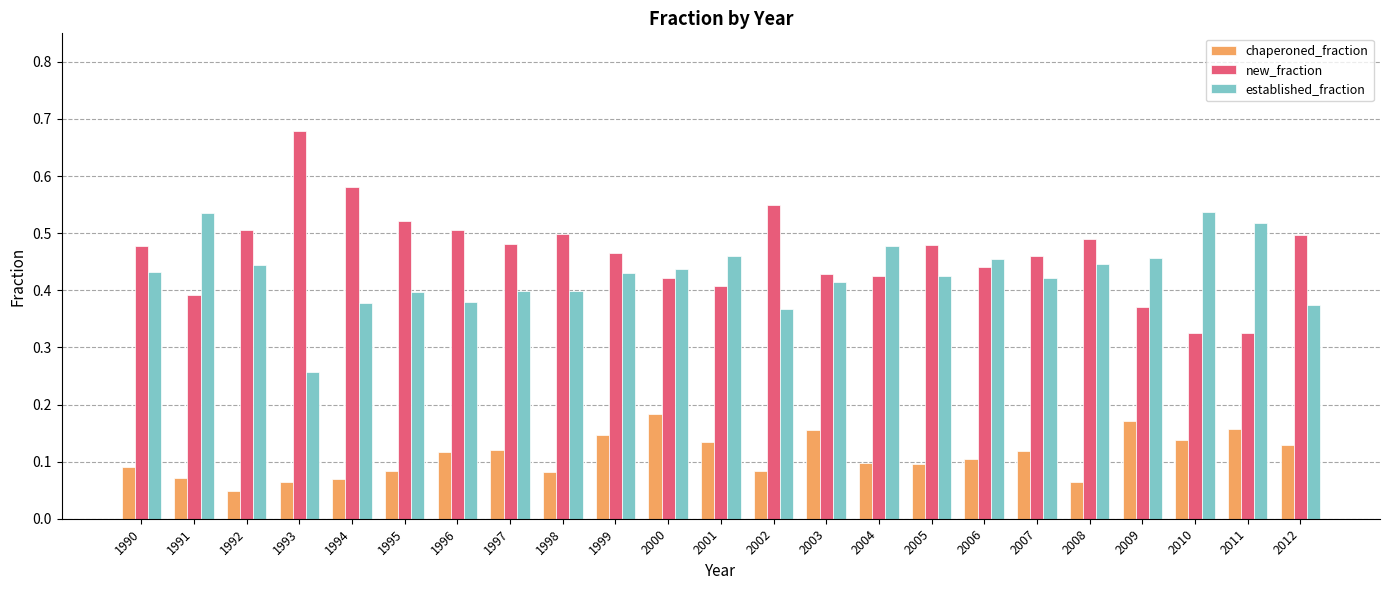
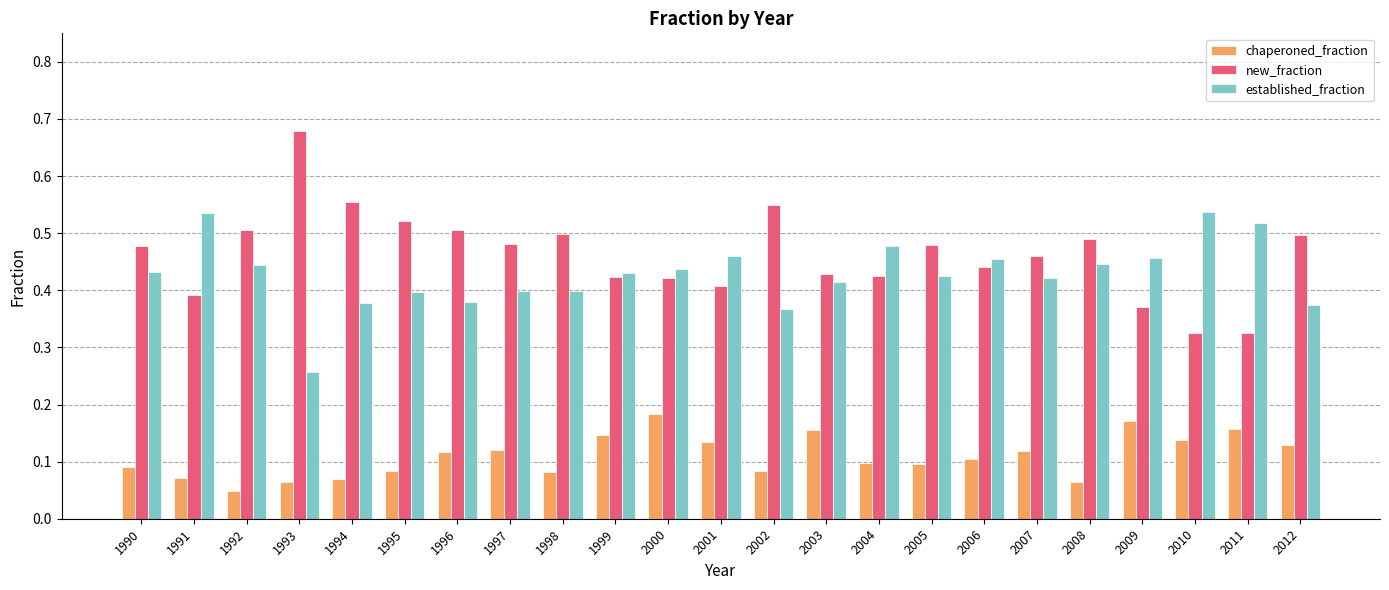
  {
    "chaperoned_fraction": {
      "1990": 0.09,
      "1991": 0.07,
      "1992": 0.05,
      "1993": 0.06,
      "1994": 0.07,
      "1995": 0.08,
      "1996": 0.12,
      "1997": 0.12,
      "1998": 0.08,
      "1999": 0.15,
      "2000": 0.18,
      "2001": 0.13,
      "2002": 0.08,
      "2003": 0.16,
      "2004": 0.10,
      "2005": 0.10,
      "2006": 0.10,
      "2007": 0.12,
      "2008": 0.07,
      "2009": 0.17,
      "2010": 0.14,
      "2011": 0.16,
      "2012": 0.13
    },
    "new_fraction": {
      "1990": 0.48,
      "1991": 0.39,
      "1992": 0.51,
      "1993": 0.68,
-     "1994": 0.58,
+     "1994": 0.55,
      "1995": 0.52,
      "1996": 0.51,
      "1997": 0.48,
      "1998": 0.50,
-     "1999": 0.47,
+     "1999": 0.42,
      "2000": 0.42,
      "2001": 0.41,
      "2002": 0.55,
      "2003": 0.43,
      "2004": 0.43,
      "2005": 0.48,
      "2006": 0.44,
      "2007": 0.46,
      "2008": 0.49,
      "2009": 0.37,
      "2010": 0.33,
      "2011": 0.33,
      "2012": 0.50
    },
    "established_fraction": {
      "1990": 0.43,
      "1991": 0.54,
      "1992": 0.44,
      "1993": 0.26,
      "1994": 0.38,
      "1995": 0.40,
      "1996": 0.38,
      "1997": 0.40,
      "1998": 0.40,
      "1999": 0.43,
      "2000": 0.44,
      "2001": 0.46,
      "2002": 0.37,
      "2003": 0.42,
      "2004": 0.48,
      "2005": 0.43,
      "2006": 0.46,
      "2007": 0.42,
      "2008": 0.45,
      "2009": 0.46,
      "2010": 0.54,
      "2011": 0.52,
      "2012": 0.37
    }
  }
